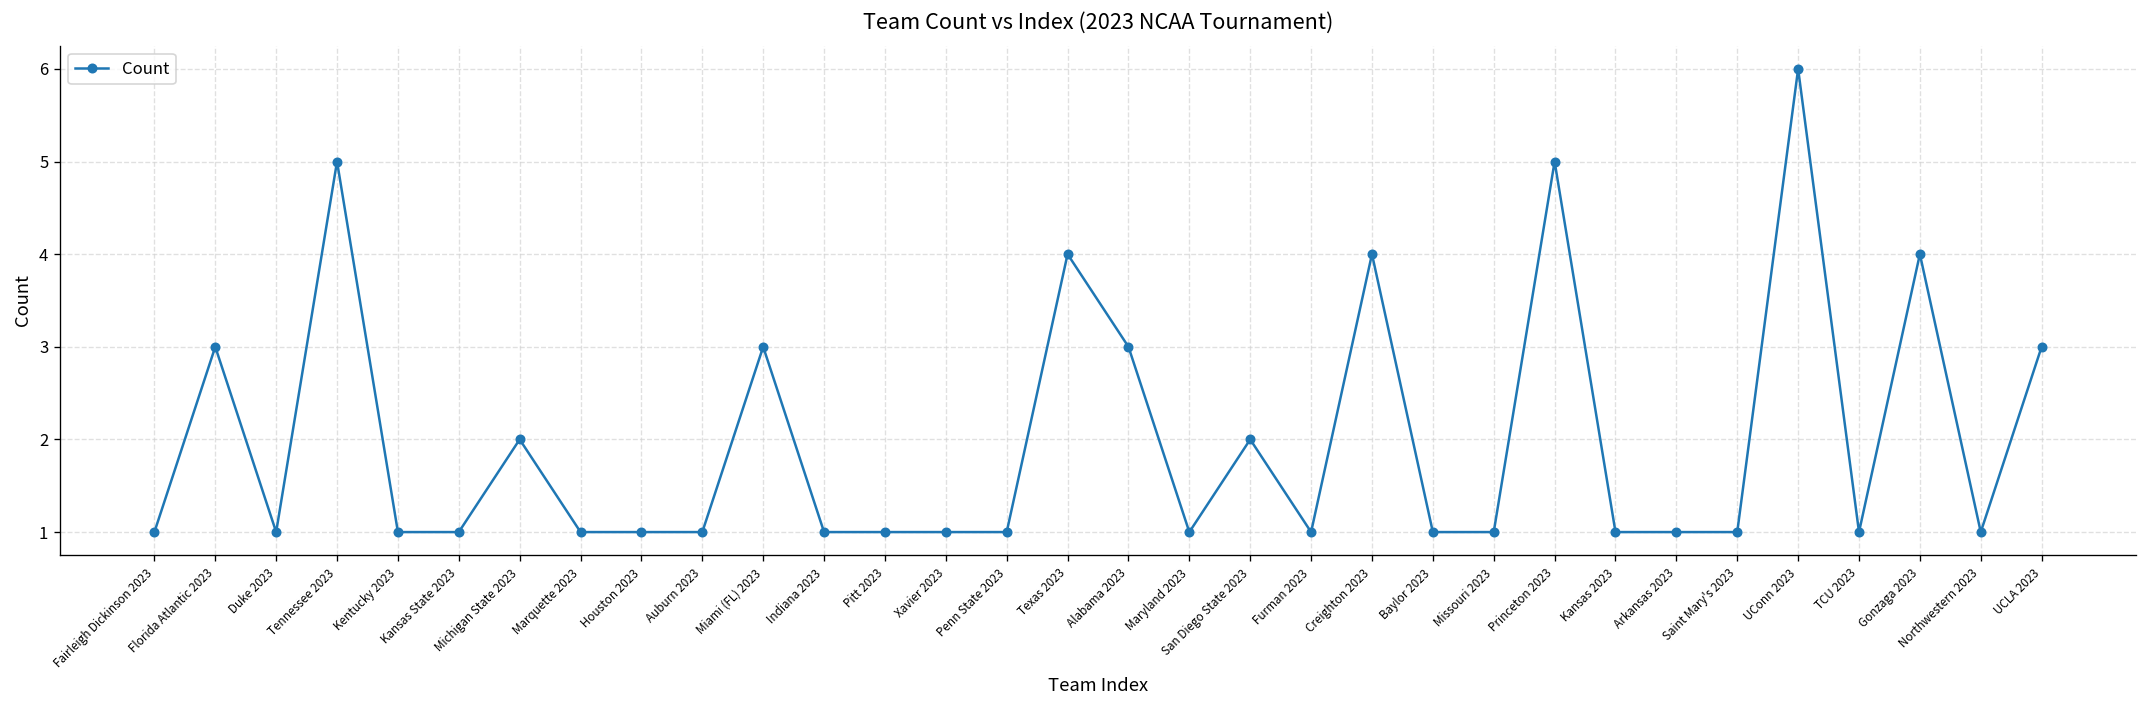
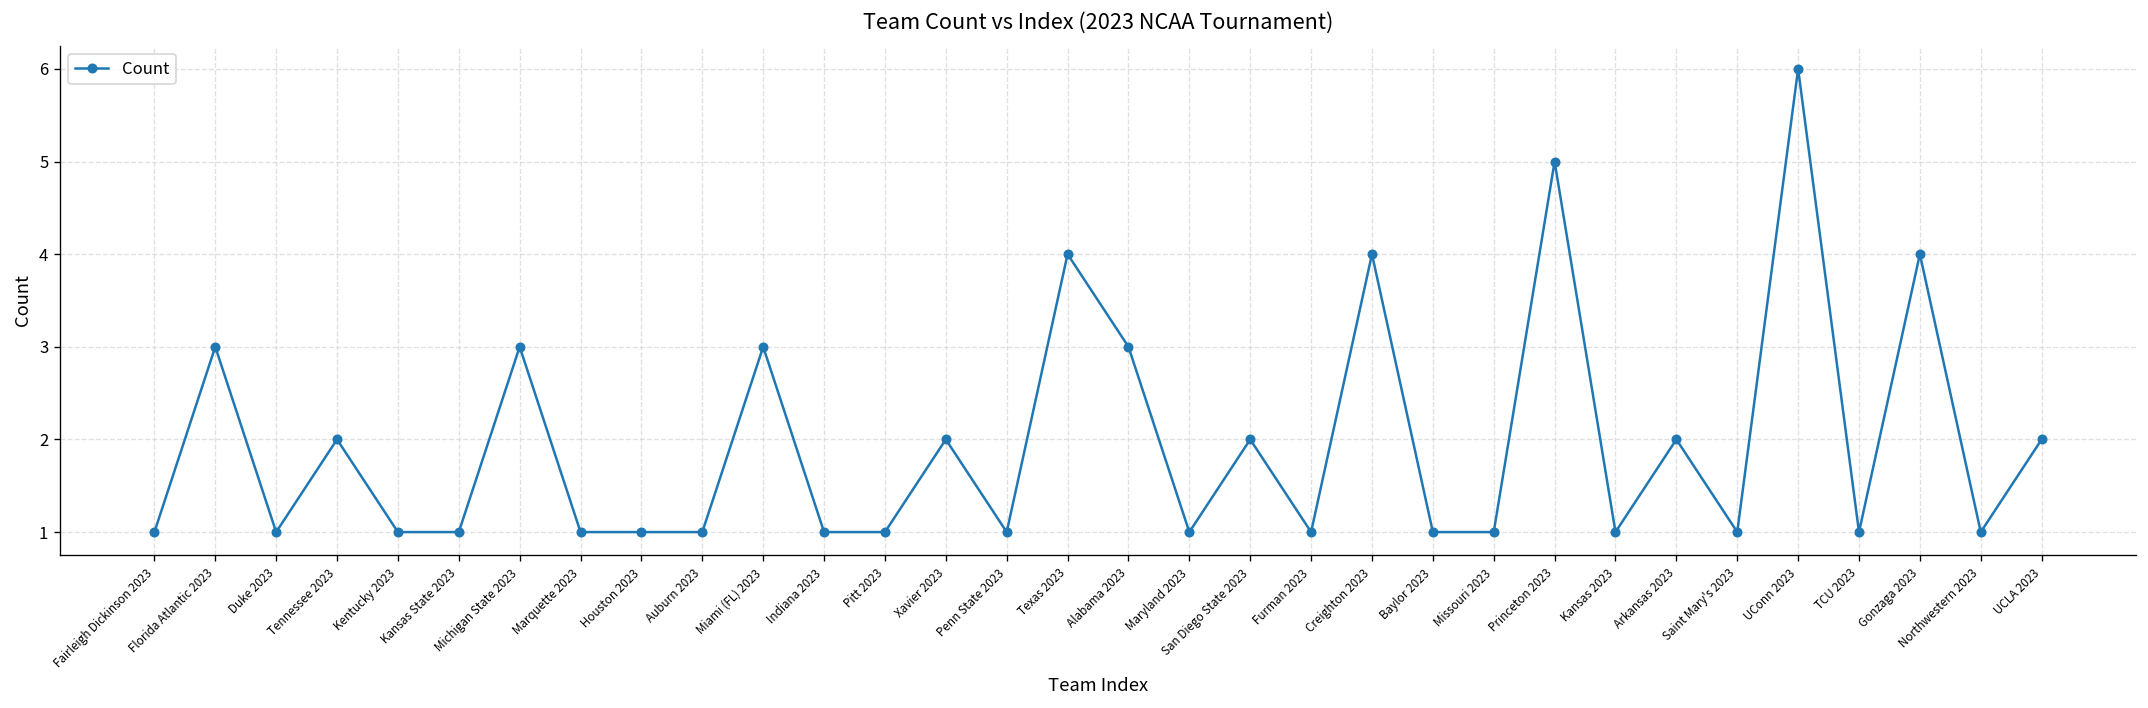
  {
    "Fairleigh Dickinson 2023": 1,
    "Florida Atlantic 2023": 3,
    "Duke 2023": 1,
-   "Tennessee 2023": 5,
+   "Tennessee 2023": 2,
    "Kentucky 2023": 1,
    "Kansas State 2023": 1,
-   "Michigan State 2023": 2,
+   "Michigan State 2023": 3,
    "Marquette 2023": 1,
    "Houston 2023": 1,
    "Auburn 2023": 1,
    "Miami (FL) 2023": 3,
    "Indiana 2023": 1,
    "Pitt 2023": 1,
-   "Xavier 2023": 1,
+   "Xavier 2023": 2,
    "Penn State 2023": 1,
    "Texas 2023": 4,
    "Alabama 2023": 3,
    "Maryland 2023": 1,
    "San Diego State 2023": 2,
    "Furman 2023": 1,
    "Creighton 2023": 4,
    "Baylor 2023": 1,
    "Missouri 2023": 1,
    "Princeton 2023": 5,
    "Kansas 2023": 1,
-   "Arkansas 2023": 1,
+   "Arkansas 2023": 2,
    "Saint Mary's 2023": 1,
    "UConn 2023": 6,
    "TCU 2023": 1,
    "Gonzaga 2023": 4,
    "Northwestern 2023": 1,
-   "UCLA 2023": 3
+   "UCLA 2023": 2
  }
